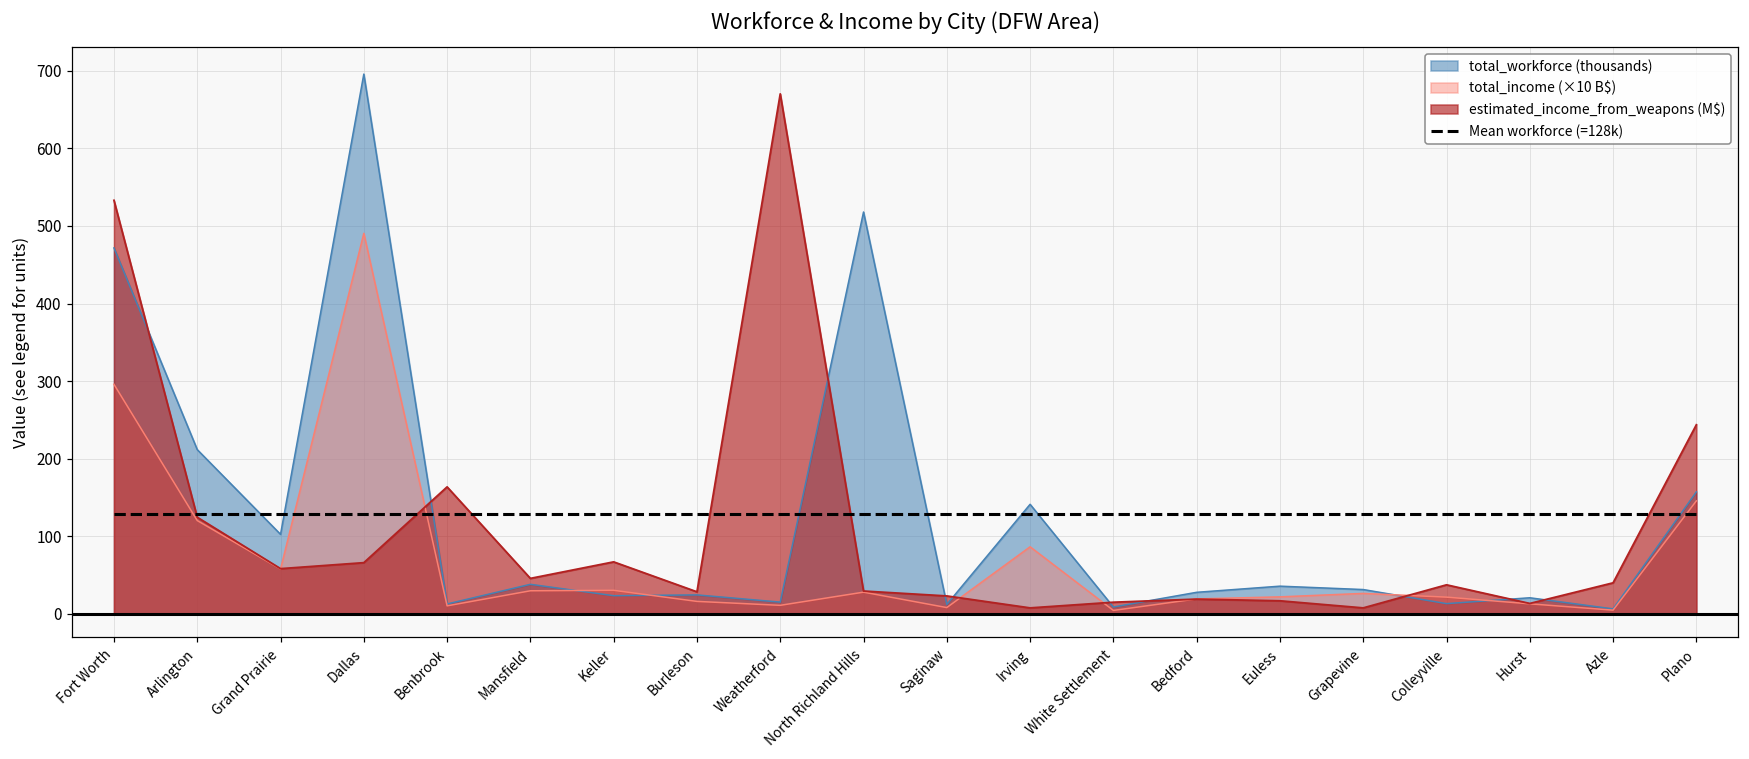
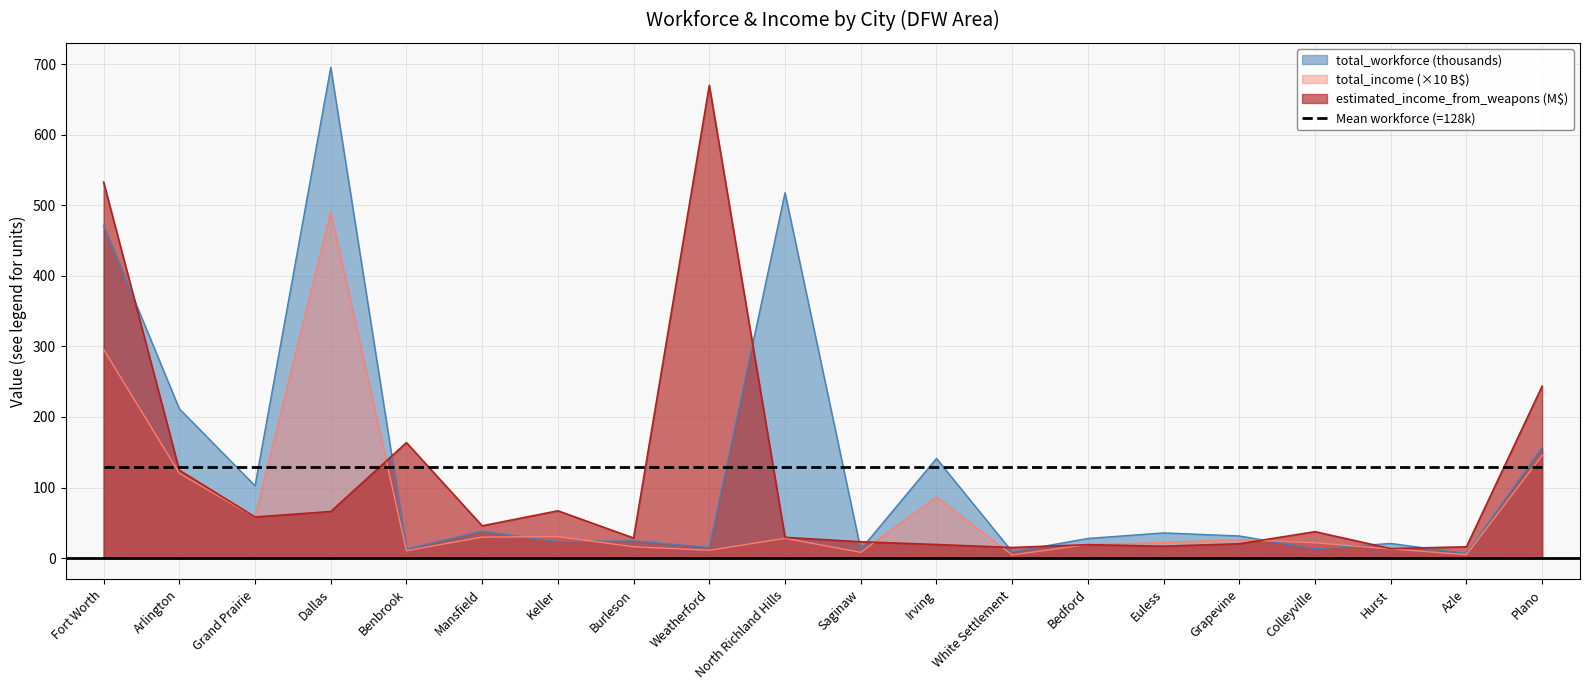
  {
    "total_workforce (thousands)": {
      "Fort Worth": 470,
      "Arlington": 210,
      "Grand Prairie": 100,
      "Dallas": 700,
      "Mansfield": 40,
      "Keller": 20,
      "Burleson": 20,
      "Weatherford": 20,
      "North Richland Hills": 520,
      "Saginaw": 10,
      "Irving": 140,
      "White Settlement": 10,
      "Bedford": 30,
      "Euless": 40,
      "Grapevine": 30,
      "Colleyville": 10,
      "Hurst": 20,
      "Plano": 160
    },
    "total_income (×10 B$)": {
      "Fort Worth": 300,
      "Arlington": 120,
      "Dallas": 490,
      "Mansfield": 30,
      "Keller": 30,
      "Burleson": 20,
      "Weatherford": 10,
      "Saginaw": 10,
      "Irving": 90,
      "White Settlement": 0,
      "Euless": 20,
      "Grapevine": 30,
      "Colleyville": 20,
      "Plano": 150
    },
    "estimated_income_from_weapons (M$)": {
      "Fort Worth": 530,
      "Arlington": 120,
      "Dallas": 70,
      "Benbrook": 160,
      "Mansfield": 50,
      "Keller": 70,
      "Burleson": 30,
      "Weatherford": 670,
      "Saginaw": 20,
-     "Irving": 10,
+     "Irving": 20,
      "White Settlement": 20,
      "Euless": 20,
-     "Grapevine": 10,
+     "Grapevine": 20,
      "Colleyville": 40,
-     "Azle": 40,
+     "Azle": 20,
      "Plano": 240
    },
    "Mean workforce (=128k)": {
      "Fort Worth": 130,
      "Arlington": 130,
      "Grand Prairie": 130,
      "Dallas": 130,
      "Benbrook": 130,
      "Mansfield": 130,
      "Keller": 130,
      "Burleson": 130,
      "Weatherford": 130,
      "North Richland Hills": 130,
      "Saginaw": 130,
      "Irving": 130,
      "White Settlement": 130,
      "Bedford": 130,
      "Euless": 130,
      "Grapevine": 130,
      "Colleyville": 130,
      "Hurst": 130,
      "Azle": 130,
      "Plano": 130
    }
  }
